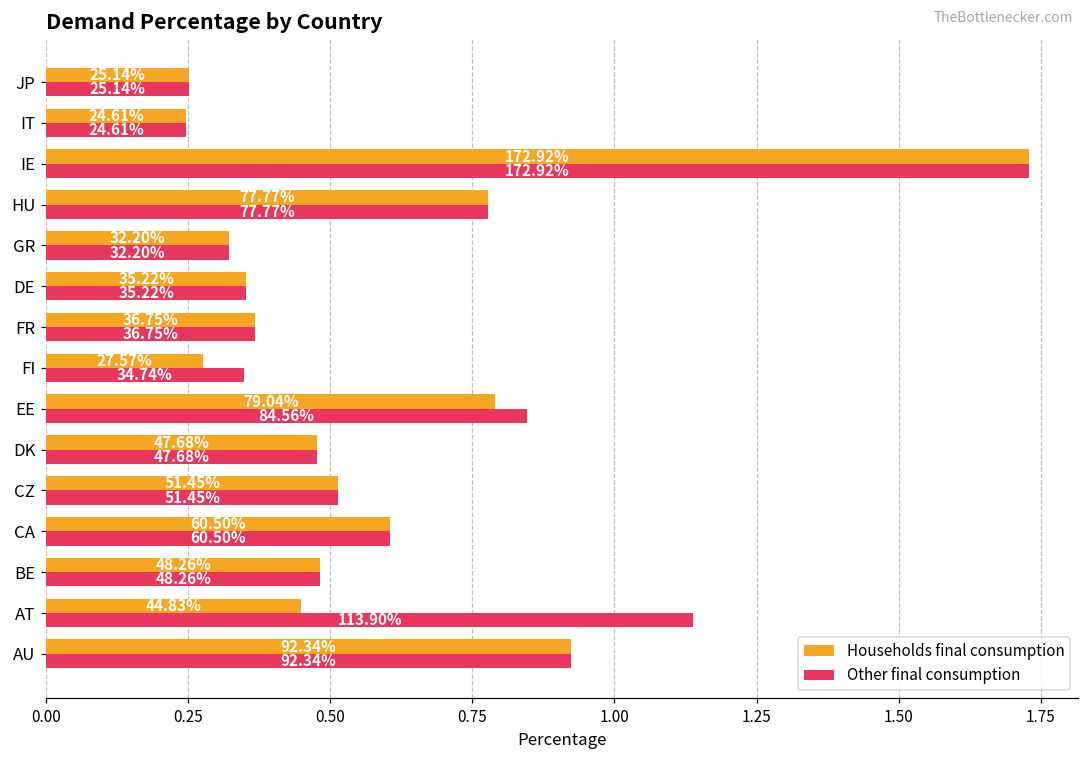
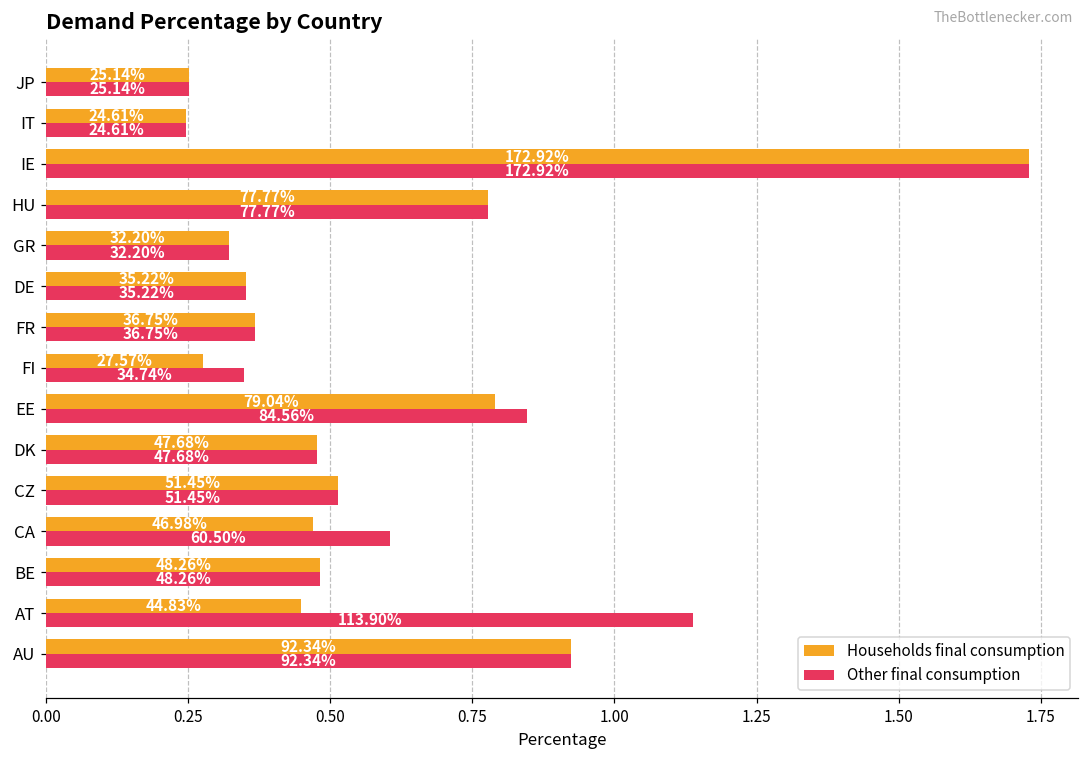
  {
    "Households final consumption": {
      "JP": "25.14%",
      "IT": "24.61%",
      "IE": "172.92%",
      "HU": "77.77%",
      "GR": "32.20%",
      "DE": "35.22%",
      "FR": "36.75%",
      "FI": "27.57%",
      "EE": "79.04%",
      "DK": "47.68%",
      "CZ": "51.45%",
-     "CA": "60.50%",
+     "CA": "46.98%",
      "BE": "48.26%",
      "AT": "44.83%",
      "AU": "92.34%"
    },
    "Other final consumption": {
      "JP": "25.14%",
      "IT": "24.61%",
      "IE": "172.92%",
      "HU": "77.77%",
      "GR": "32.20%",
      "DE": "35.22%",
      "FR": "36.75%",
      "FI": "34.74%",
      "EE": "84.56%",
      "DK": "47.68%",
      "CZ": "51.45%",
      "CA": "60.50%",
      "BE": "48.26%",
      "AT": "113.90%",
      "AU": "92.34%"
    }
  }
